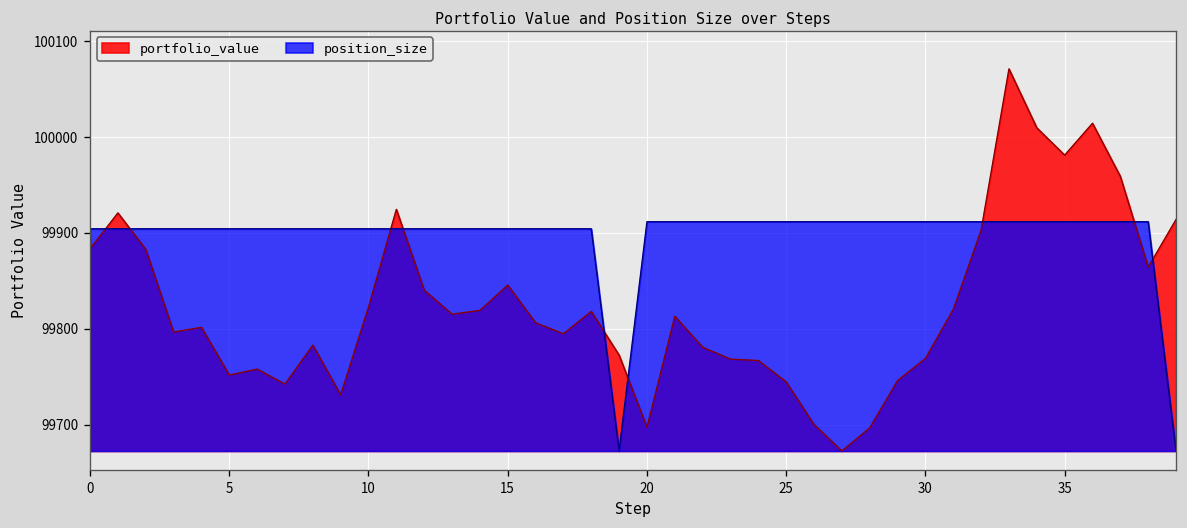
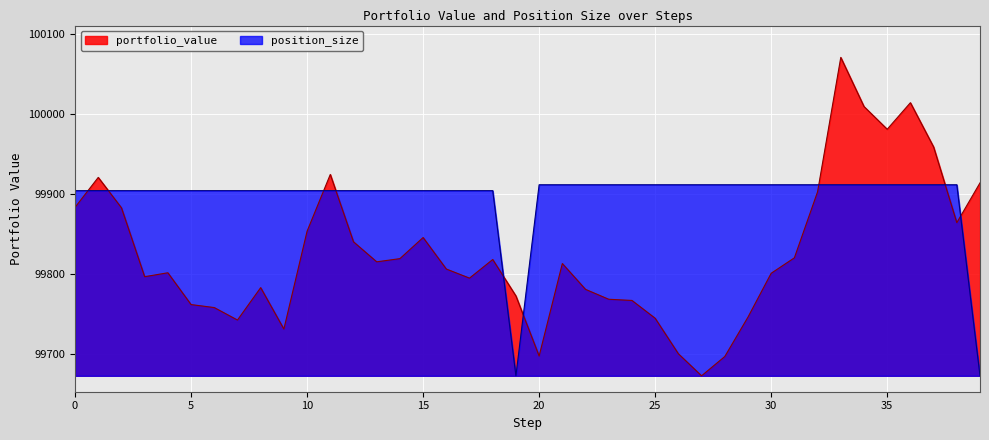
  {
    "portfolio_value": {
      "0": 99880,
-     "5": 99750,
-     "10": 99820,
+     "5": 99760,
+     "10": 99850,
      "15": 99850,
      "20": 99700,
      "25": 99740,
-     "30": 99770,
+     "30": 99800,
      "35": 99980
    },
    "position_size": {
      "0": 99900,
      "5": 99900,
      "10": 99900,
      "15": 99900,
      "20": 99910,
      "25": 99910,
      "30": 99910,
      "35": 99910
    }
  }
